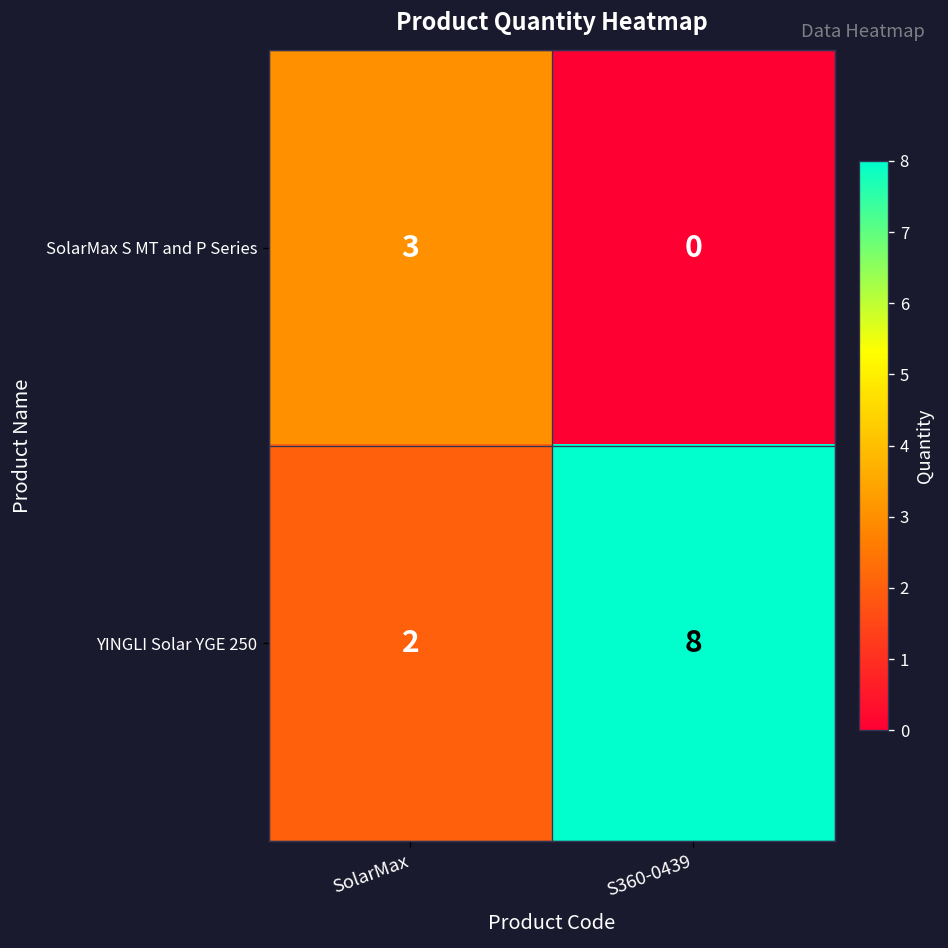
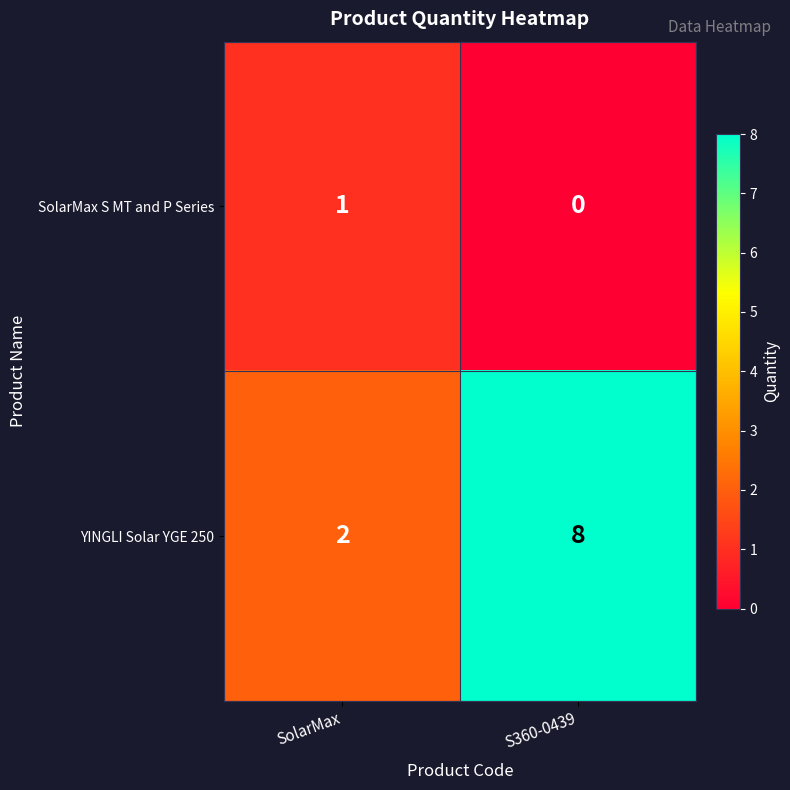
  {
    "SolarMax S MT and P Series": {
-     "SolarMax": 3,
+     "SolarMax": 1,
      "S360-0439": 0
    },
    "YINGLI Solar YGE 250": {
      "SolarMax": 2,
      "S360-0439": 8
    }
  }
